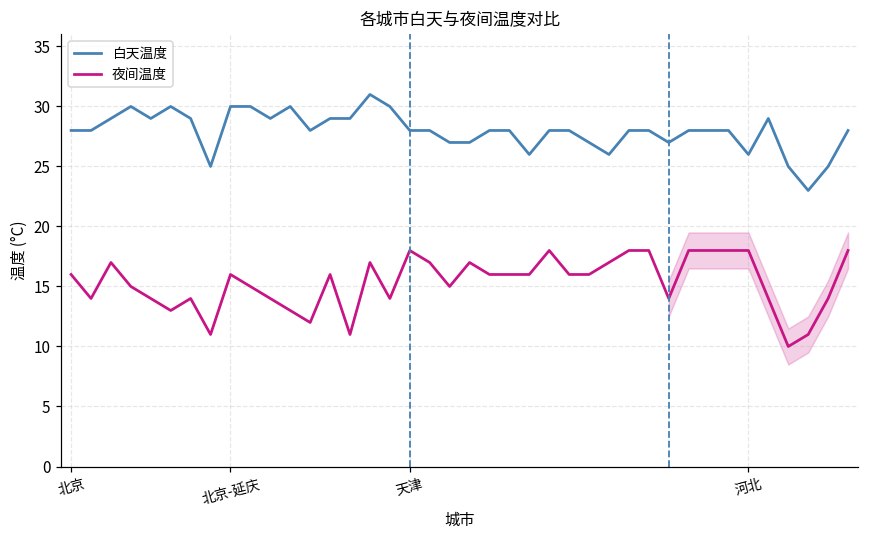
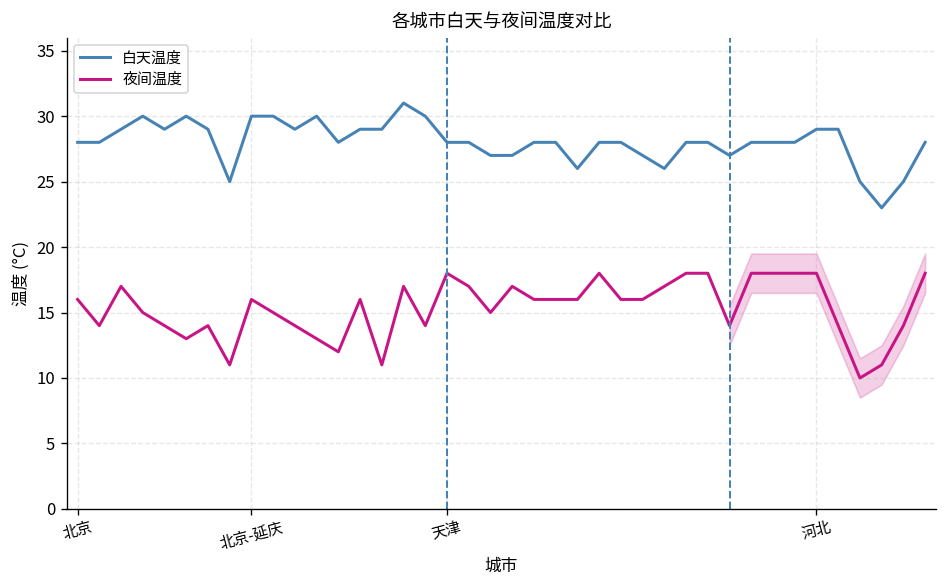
  {
    "白天温度": {
      "北京": 28,
      "天津": 28,
-     "河北": 26
+     "河北": 29
    }
  }
